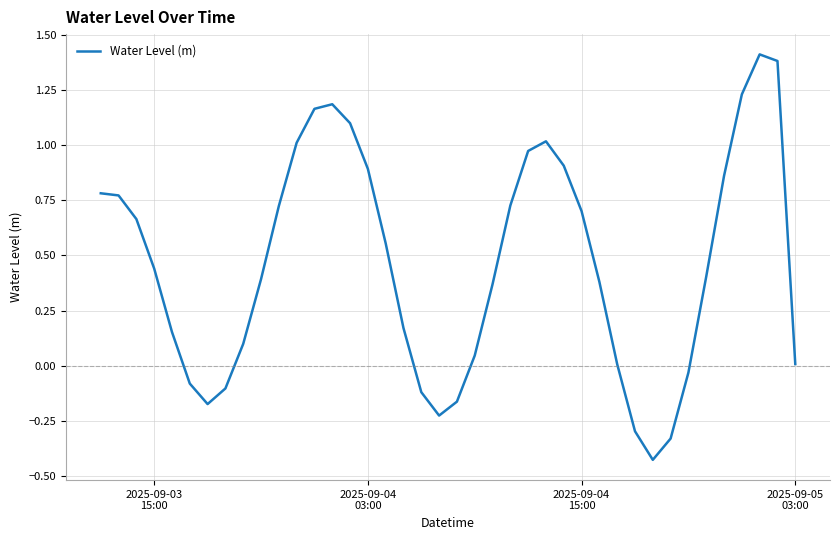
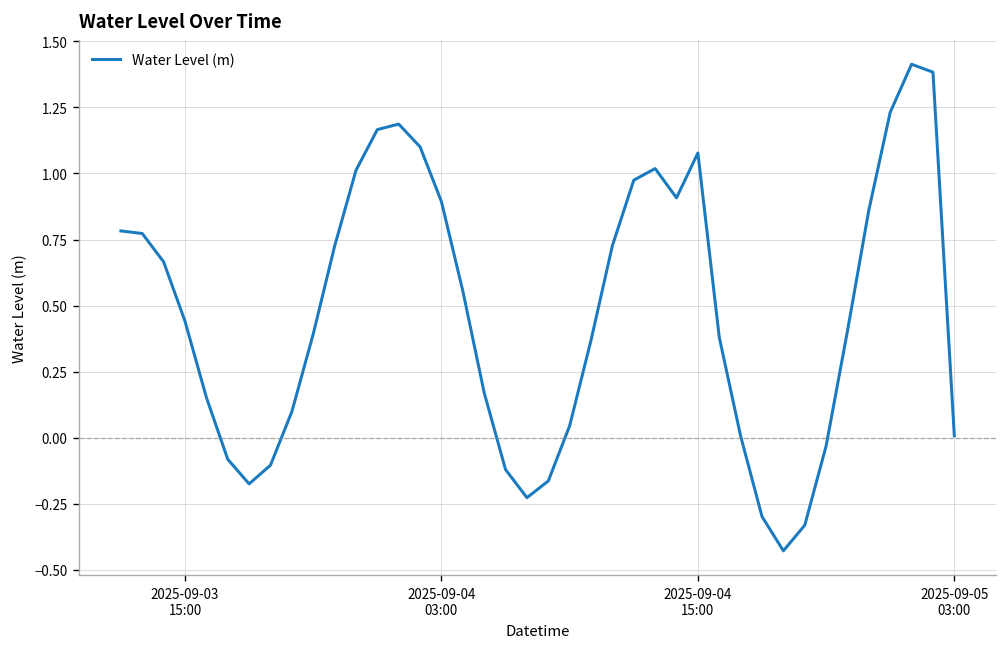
  {
    "2025-09-03 15:00": 0.44,
    "2025-09-04 03:00": 0.89,
-   "2025-09-04 15:00": 0.70,
+   "2025-09-04 15:00": 1.08,
    "2025-09-05 03:00": 0.01
  }
